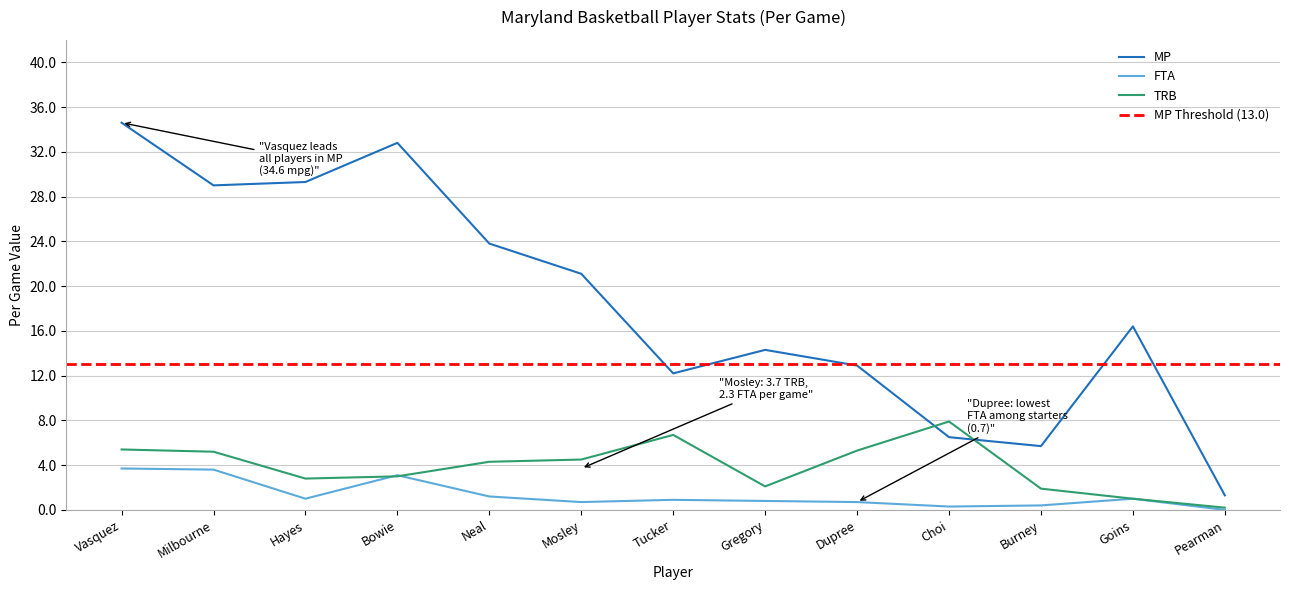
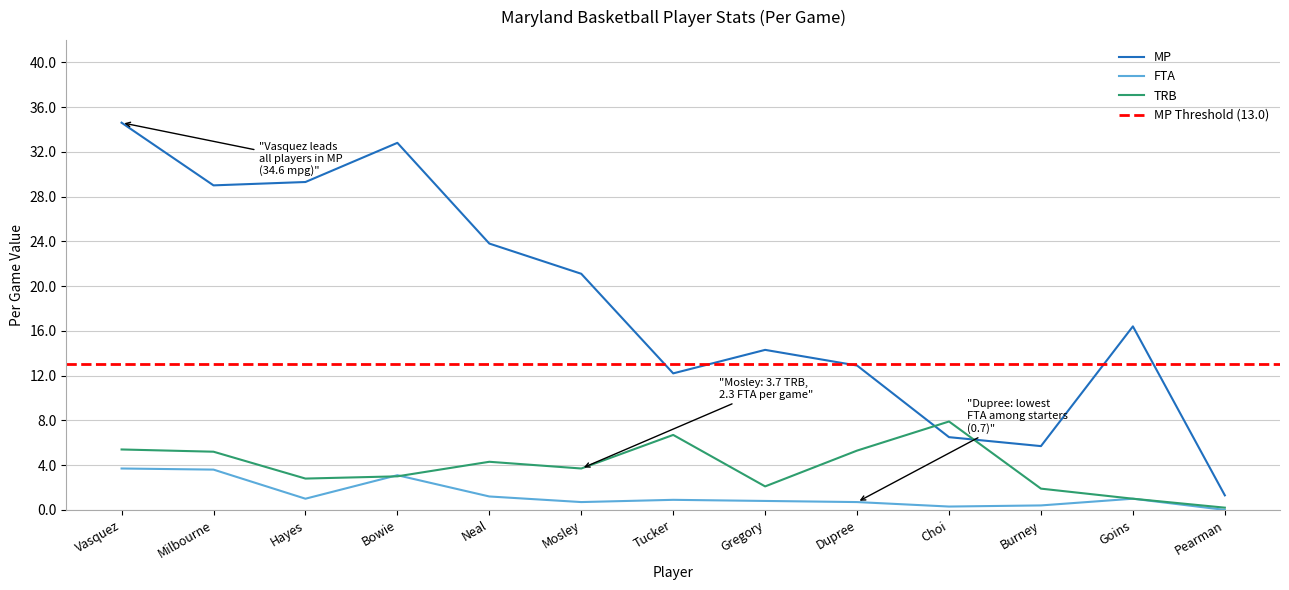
  {
    "MP": {
      "Vasquez": "(34.6 mpg)"
    },
    "FTA": {
      "Vasquez": "3.7",
      "Milbourne": "3.6",
      "Hayes": "1.0",
      "Neal": "1.2",
      "Mosley": "0.7",
      "Tucker": "0.9",
      "Gregory": "0.8",
      "Dupree": "0.7",
      "Choi": "0.3",
      "Burney": "0.4"
    },
    "TRB": {
      "Vasquez": "5.4",
      "Milbourne": "5.2",
      "Hayes": "2.8",
      "Neal": "4.3",
-     "Mosley": "4.5",
+     "Mosley": "3.7",
      "Gregory": "2.1",
      "Dupree": "5.3"
    }
  }
